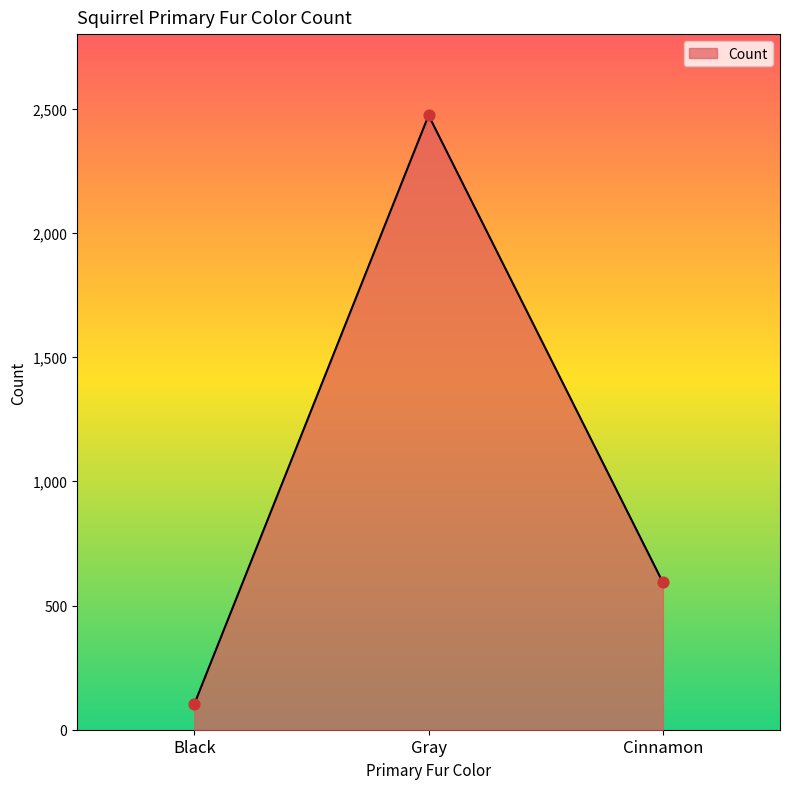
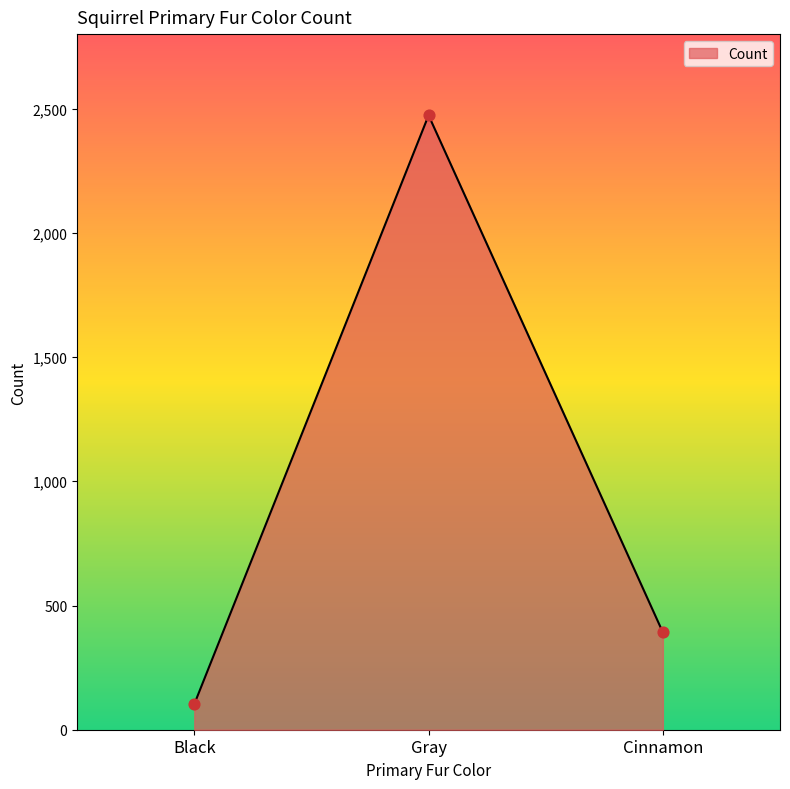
  {
    "Black": "100",
    "Gray": "2,470",
-   "Cinnamon": "590"
+   "Cinnamon": "390"
  }
